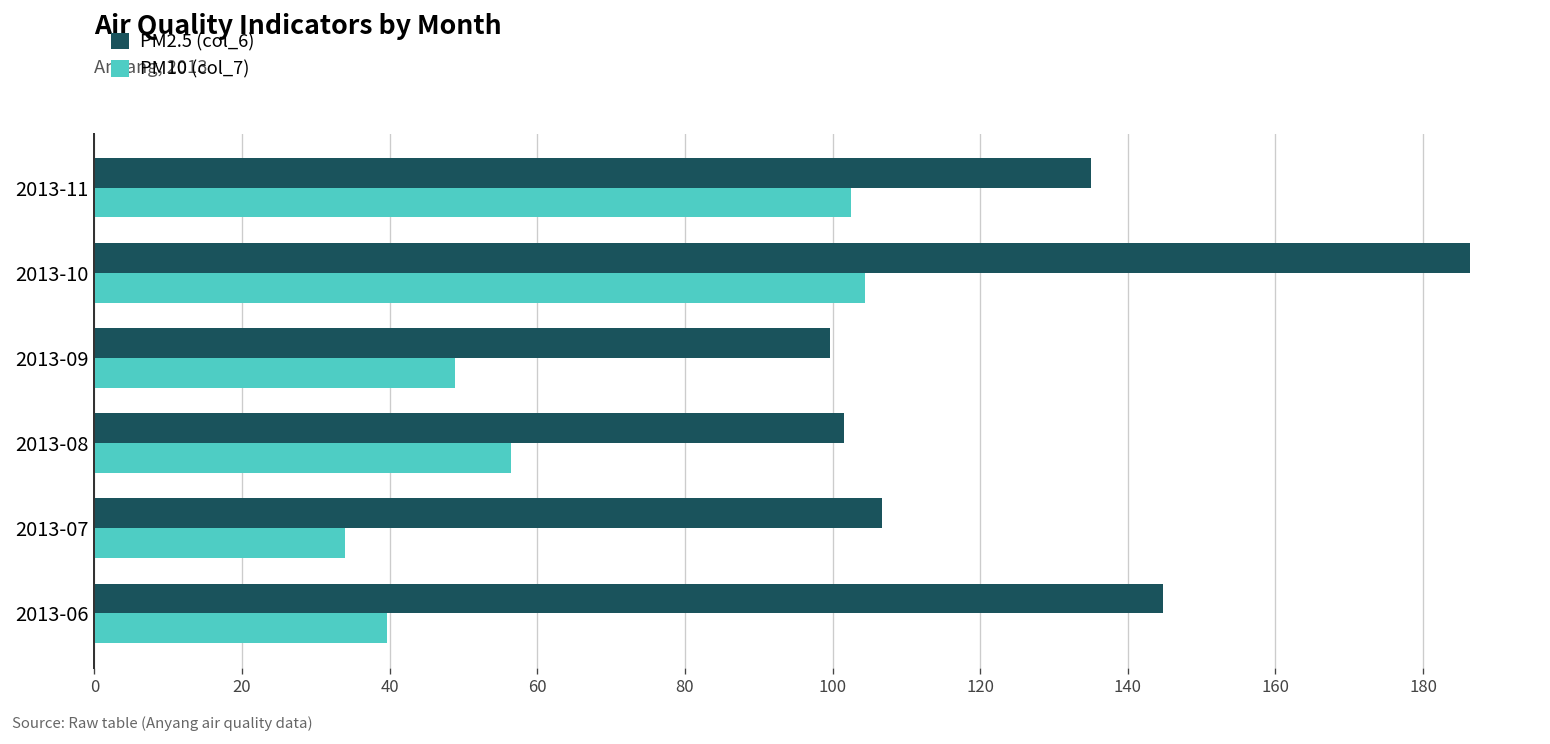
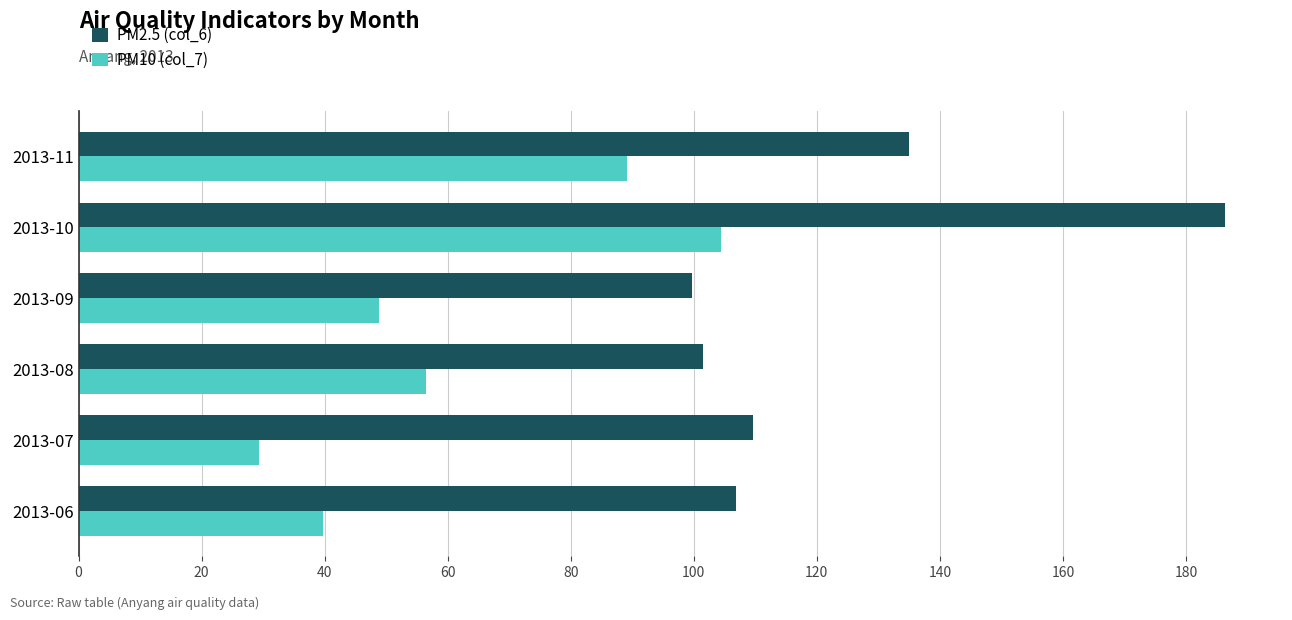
  {
    "PM2.5 (col_6)": {
      "2013-11": 135,
      "2013-10": 186,
      "2013-09": 100,
      "2013-08": 102,
-     "2013-07": 107,
-     "2013-06": 145
+     "2013-07": 110,
+     "2013-06": 107
    },
    "PM10 (col_7)": {
-     "2013-11": 103,
+     "2013-11": 89,
      "2013-10": 104,
      "2013-09": 49,
      "2013-08": 57,
-     "2013-07": 34,
+     "2013-07": 29,
      "2013-06": 40
    }
  }
